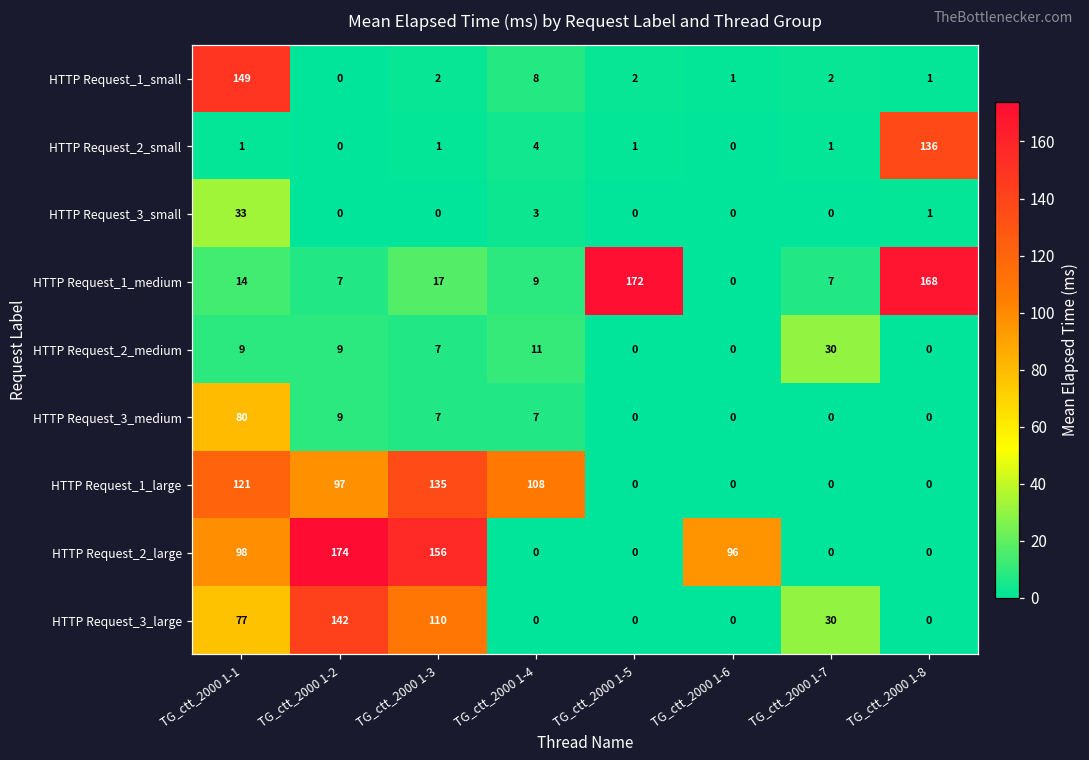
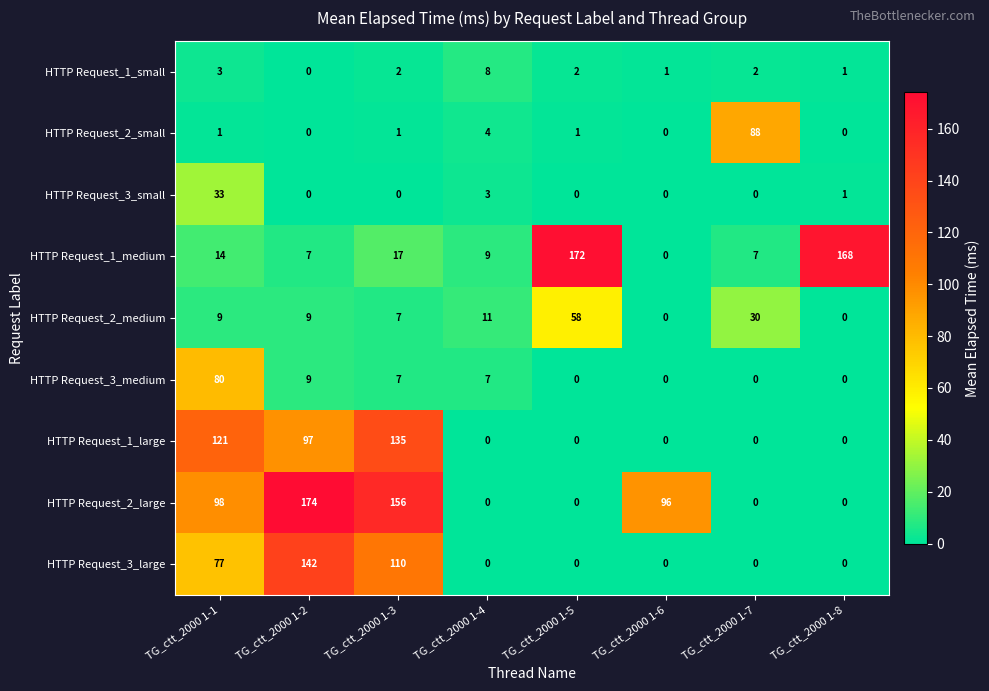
  {
    "HTTP Request_1_small": {
-     "TG_ctt_2000 1-1": 149,
+     "TG_ctt_2000 1-1": 3,
      "TG_ctt_2000 1-2": 0,
      "TG_ctt_2000 1-3": 2,
      "TG_ctt_2000 1-4": 8,
      "TG_ctt_2000 1-5": 2,
      "TG_ctt_2000 1-6": 1,
      "TG_ctt_2000 1-7": 2,
      "TG_ctt_2000 1-8": 1
    },
    "HTTP Request_2_small": {
      "TG_ctt_2000 1-1": 1,
      "TG_ctt_2000 1-2": 0,
      "TG_ctt_2000 1-3": 1,
      "TG_ctt_2000 1-4": 4,
      "TG_ctt_2000 1-5": 1,
      "TG_ctt_2000 1-6": 0,
-     "TG_ctt_2000 1-7": 1,
-     "TG_ctt_2000 1-8": 136
+     "TG_ctt_2000 1-7": 88,
+     "TG_ctt_2000 1-8": 0
    },
    "HTTP Request_3_small": {
      "TG_ctt_2000 1-1": 33,
      "TG_ctt_2000 1-2": 0,
      "TG_ctt_2000 1-3": 0,
      "TG_ctt_2000 1-4": 3,
      "TG_ctt_2000 1-5": 0,
      "TG_ctt_2000 1-6": 0,
      "TG_ctt_2000 1-7": 0,
      "TG_ctt_2000 1-8": 1
    },
    "HTTP Request_1_medium": {
      "TG_ctt_2000 1-1": 14,
      "TG_ctt_2000 1-2": 7,
      "TG_ctt_2000 1-3": 17,
      "TG_ctt_2000 1-4": 9,
      "TG_ctt_2000 1-5": 172,
      "TG_ctt_2000 1-6": 0,
      "TG_ctt_2000 1-7": 7,
      "TG_ctt_2000 1-8": 168
    },
    "HTTP Request_2_medium": {
      "TG_ctt_2000 1-1": 9,
      "TG_ctt_2000 1-2": 9,
      "TG_ctt_2000 1-3": 7,
      "TG_ctt_2000 1-4": 11,
-     "TG_ctt_2000 1-5": 0,
+     "TG_ctt_2000 1-5": 58,
      "TG_ctt_2000 1-6": 0,
      "TG_ctt_2000 1-7": 30,
      "TG_ctt_2000 1-8": 0
    },
    "HTTP Request_3_medium": {
      "TG_ctt_2000 1-1": 80,
      "TG_ctt_2000 1-2": 9,
      "TG_ctt_2000 1-3": 7,
      "TG_ctt_2000 1-4": 7,
      "TG_ctt_2000 1-5": 0,
      "TG_ctt_2000 1-6": 0,
      "TG_ctt_2000 1-7": 0,
      "TG_ctt_2000 1-8": 0
    },
    "HTTP Request_1_large": {
      "TG_ctt_2000 1-1": 121,
      "TG_ctt_2000 1-2": 97,
      "TG_ctt_2000 1-3": 135,
-     "TG_ctt_2000 1-4": 108,
+     "TG_ctt_2000 1-4": 0,
      "TG_ctt_2000 1-5": 0,
      "TG_ctt_2000 1-6": 0,
      "TG_ctt_2000 1-7": 0,
      "TG_ctt_2000 1-8": 0
    },
    "HTTP Request_2_large": {
      "TG_ctt_2000 1-1": 98,
      "TG_ctt_2000 1-2": 174,
      "TG_ctt_2000 1-3": 156,
      "TG_ctt_2000 1-4": 0,
      "TG_ctt_2000 1-5": 0,
      "TG_ctt_2000 1-6": 96,
      "TG_ctt_2000 1-7": 0,
      "TG_ctt_2000 1-8": 0
    },
    "HTTP Request_3_large": {
      "TG_ctt_2000 1-1": 77,
      "TG_ctt_2000 1-2": 142,
      "TG_ctt_2000 1-3": 110,
      "TG_ctt_2000 1-4": 0,
      "TG_ctt_2000 1-5": 0,
      "TG_ctt_2000 1-6": 0,
-     "TG_ctt_2000 1-7": 30,
+     "TG_ctt_2000 1-7": 0,
      "TG_ctt_2000 1-8": 0
    }
  }
